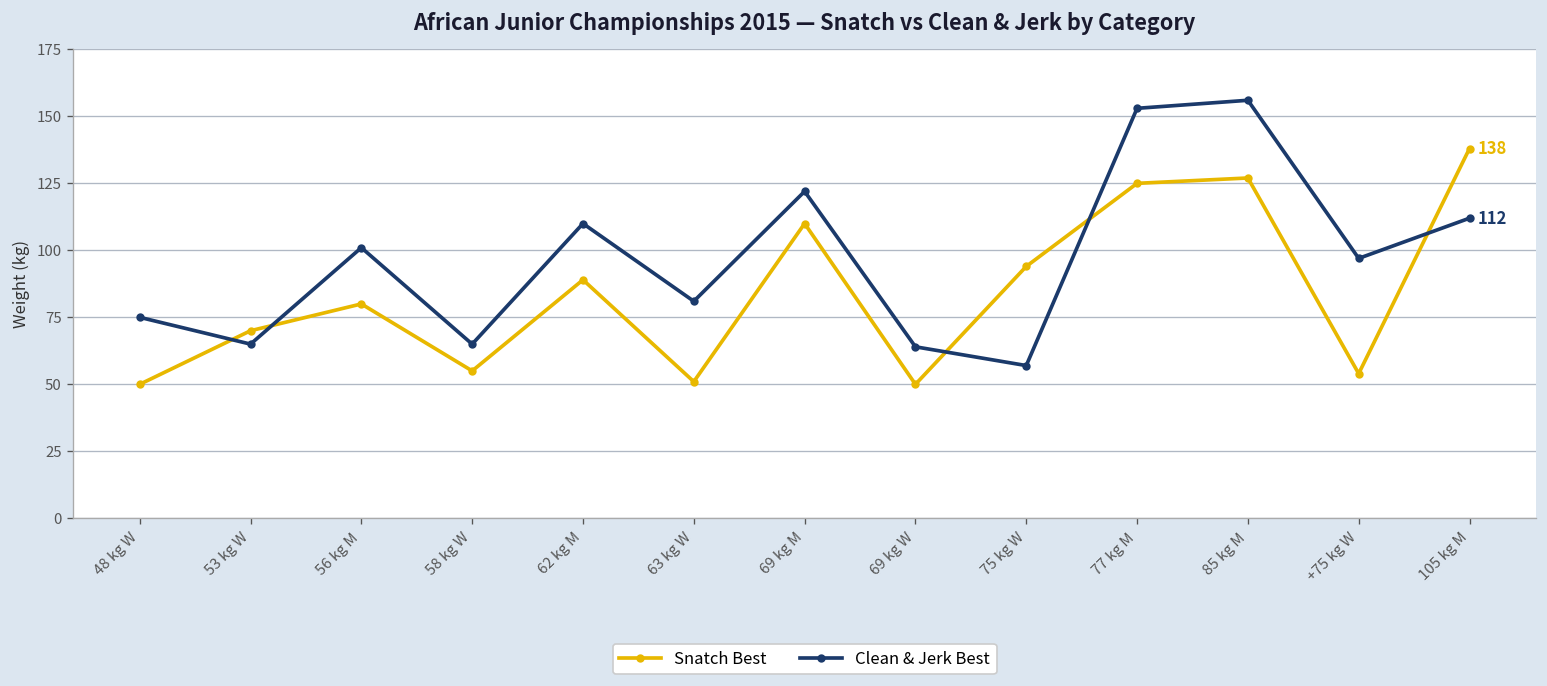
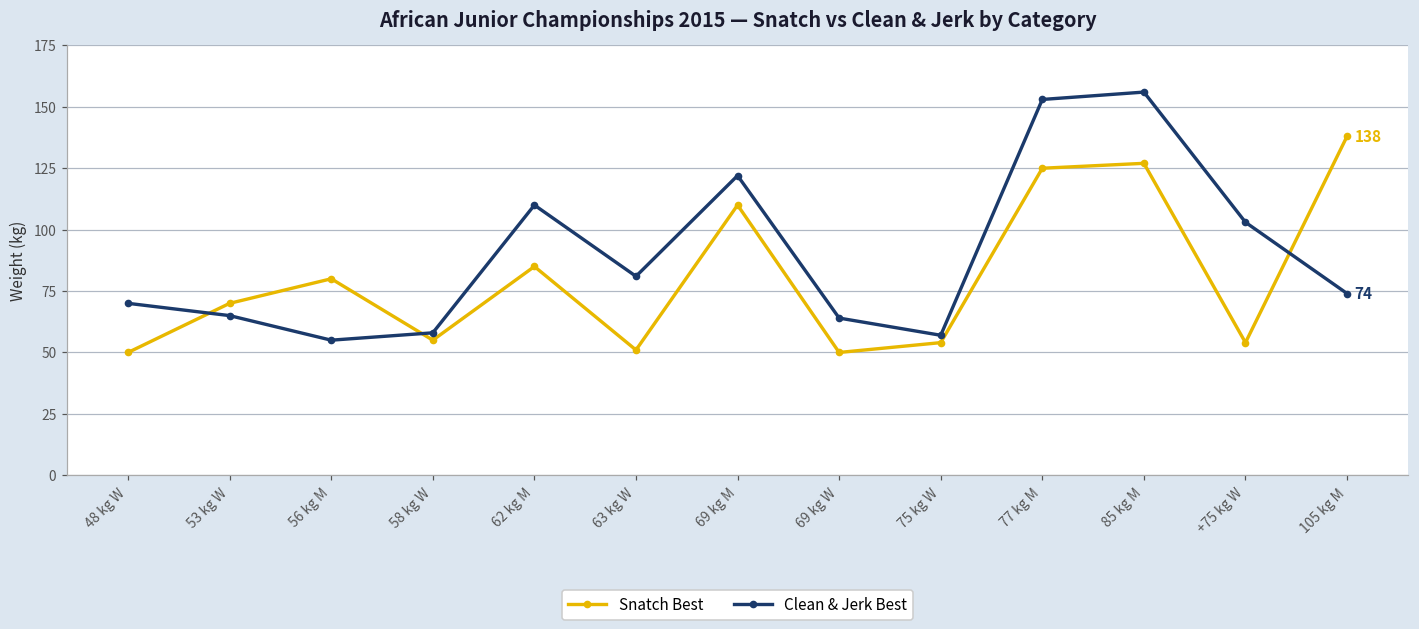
  {
    "Snatch Best": {
      "48 kg W": 50,
      "53 kg W": 70,
      "56 kg M": 80,
      "58 kg W": 55,
-     "62 kg M": 89,
+     "62 kg M": 85,
      "63 kg W": 51,
      "69 kg M": 110,
      "69 kg W": 50,
-     "75 kg W": 94,
+     "75 kg W": 54,
      "77 kg M": 125,
      "85 kg M": 127,
      "+75 kg W": 54
    },
    "Clean & Jerk Best": {
-     "48 kg W": 75,
-     "56 kg M": 101,
-     "58 kg W": 65,
-     "+75 kg W": 97,
-     "105 kg M": 112
+     "48 kg W": 70,
+     "56 kg M": 55,
+     "58 kg W": 58,
+     "+75 kg W": 103,
+     "105 kg M": 74
    }
  }
